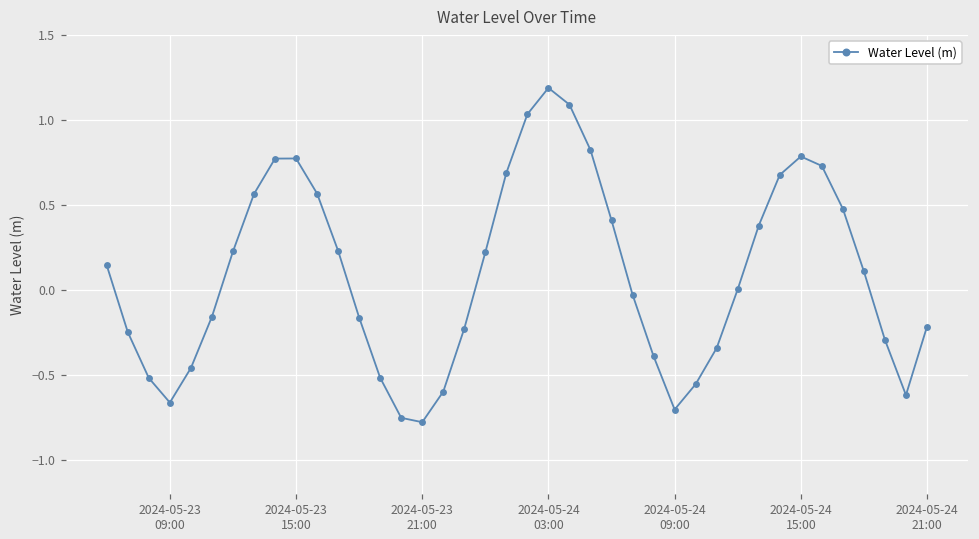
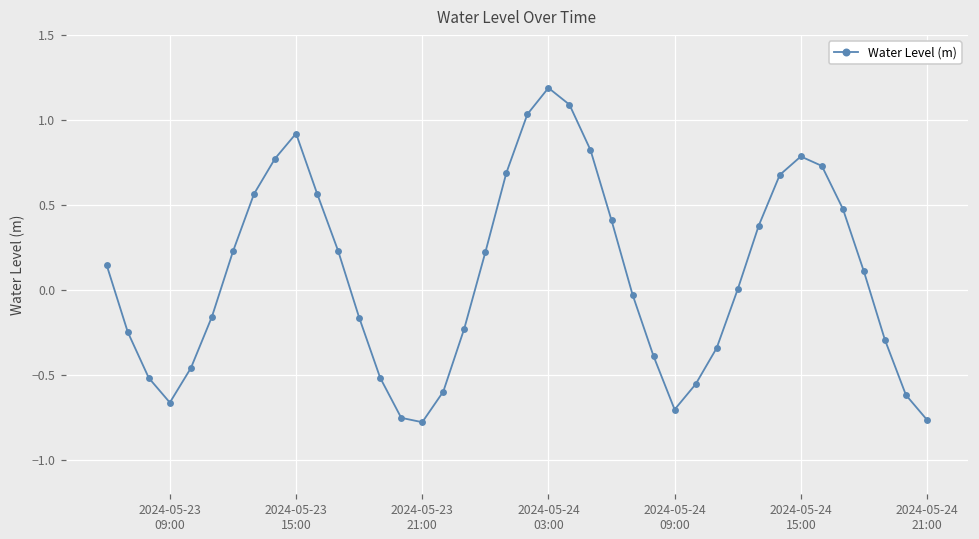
  {
    "2024-05-23 09:00": -0.66,
-   "2024-05-23 15:00": 0.77,
+   "2024-05-23 15:00": 0.92,
    "2024-05-23 21:00": -0.78,
    "2024-05-24 03:00": 1.19,
    "2024-05-24 09:00": -0.70,
    "2024-05-24 15:00": 0.79,
-   "2024-05-24 21:00": -0.22
+   "2024-05-24 21:00": -0.77
  }
